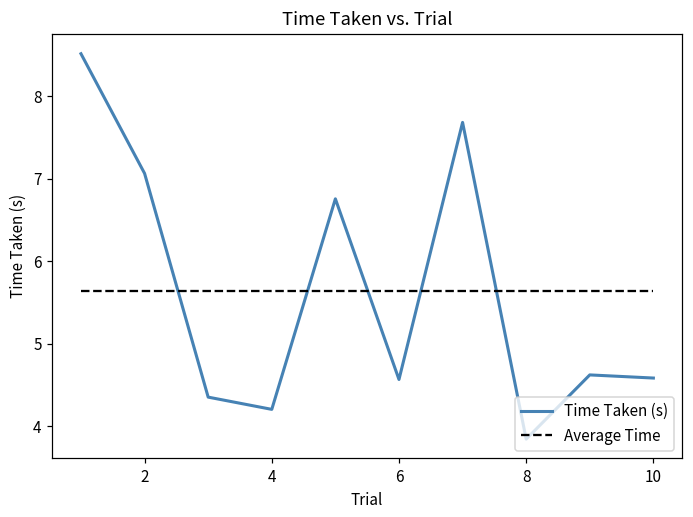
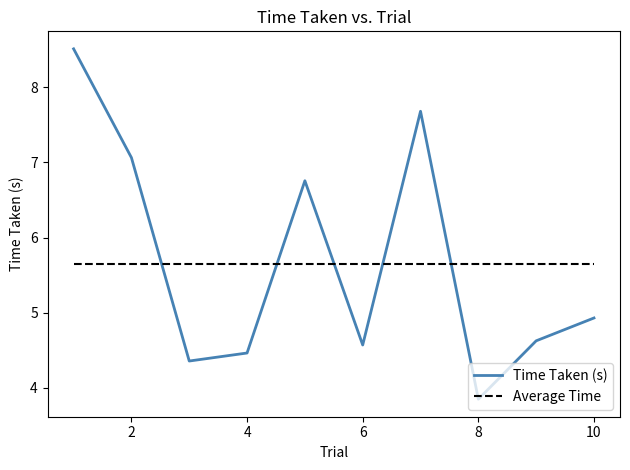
  {
    "Time Taken (s)": {
      "2": 7.1,
-     "4": 4.2,
+     "4": 4.5,
      "6": 4.6,
-     "10": 4.6
+     "10": 4.9
    },
    "Average Time": {
      "2": 5.6,
      "4": 5.6,
      "6": 5.6,
      "8": 5.6,
      "10": 5.6
    }
  }
